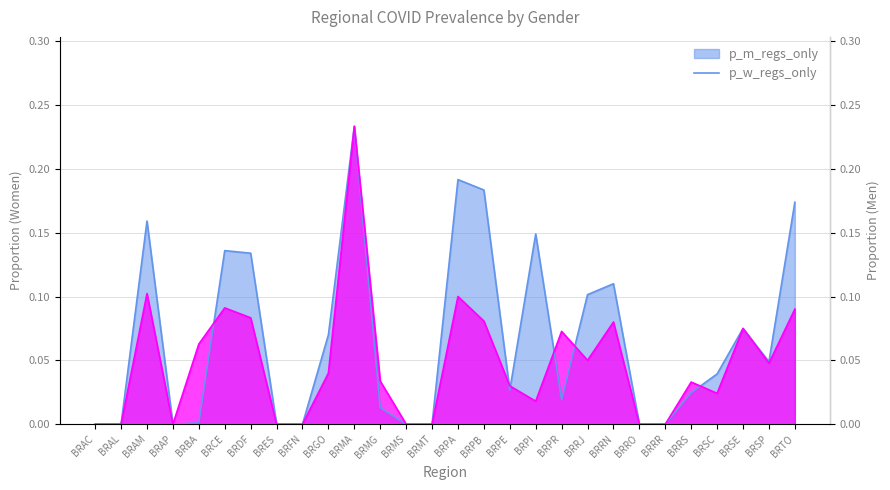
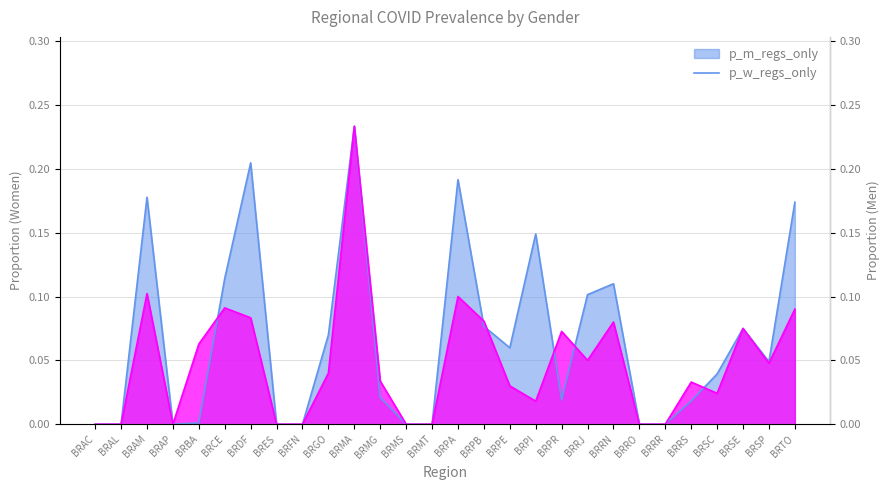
  {
    "p_m_regs_only": {
-     "BRAM": 0.159,
+     "BRAM": 0.178,
      "BRBA": 0.001,
-     "BRCE": 0.136,
-     "BRDF": 0.134,
+     "BRCE": 0.114,
+     "BRDF": 0.205,
      "BRGO": 0.070,
-     "BRMG": 0.013,
+     "BRMG": 0.021,
      "BRPA": 0.192,
-     "BRPB": 0.183,
-     "BRPE": 0.027,
+     "BRPB": 0.077,
+     "BRPE": 0.060,
      "BRPI": 0.149,
      "BRPR": 0.019,
      "BRRJ": 0.101,
      "BRRN": 0.110,
-     "BRRS": 0.025,
+     "BRRS": 0.018,
      "BRSC": 0.039,
      "BRTO": 0.174
    }
  }
